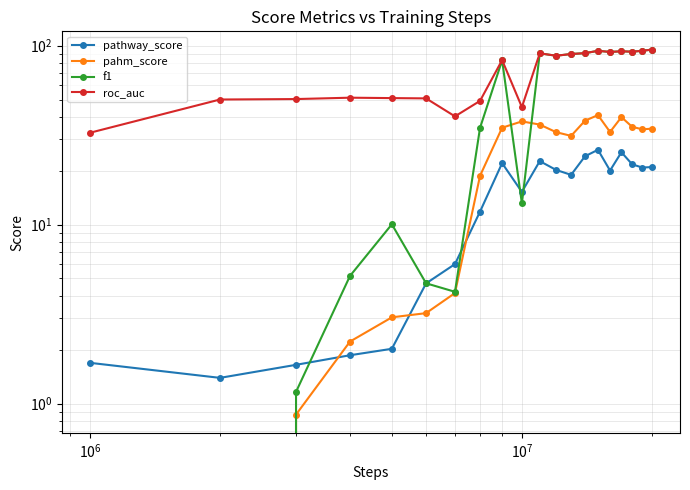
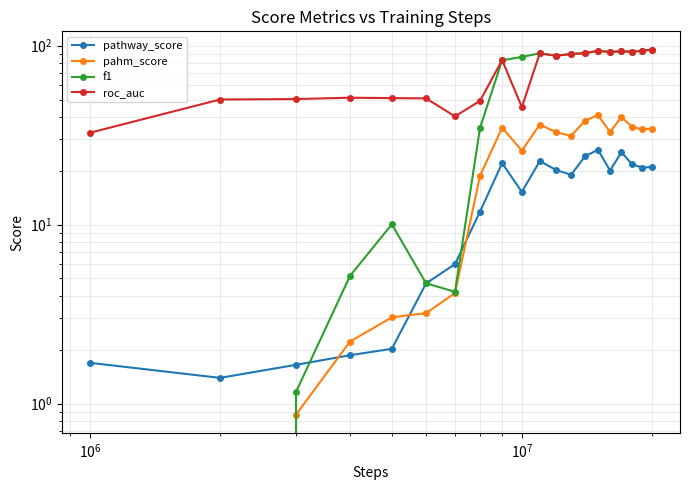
  {
    "pathway_score": {
      "10^6": 1.7,
      "10^7": 15
    },
    "pahm_score": {
-     "10^7": 38
+     "10^7": 26
    },
    "f1": {
-     "10^7": 13
+     "10^7": 90
    },
    "roc_auc": {
      "10^6": 33,
      "10^7": 45
    }
  }
